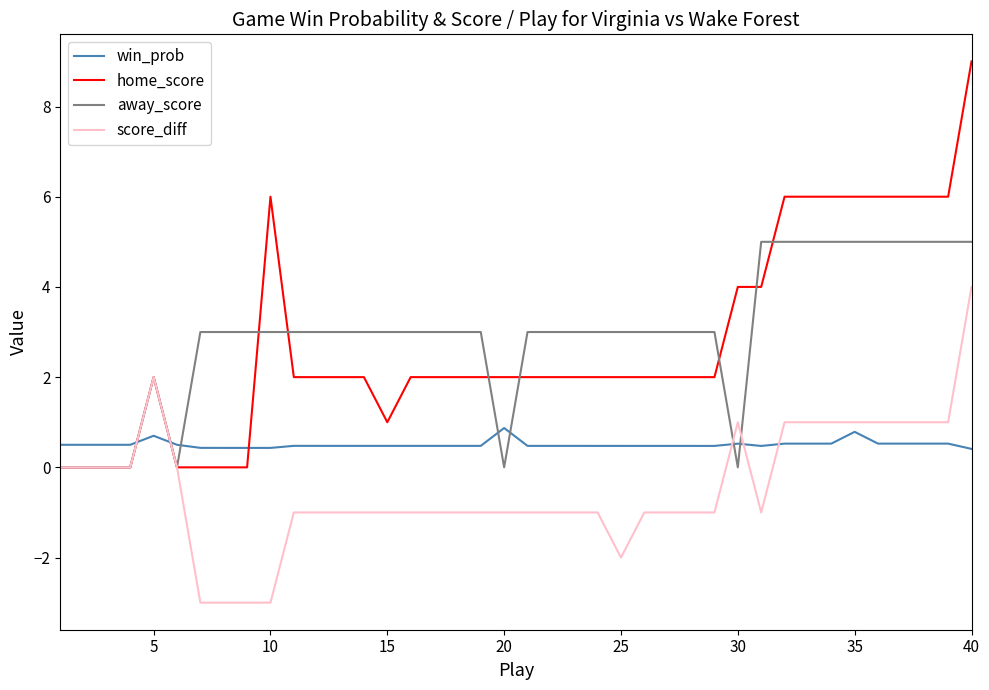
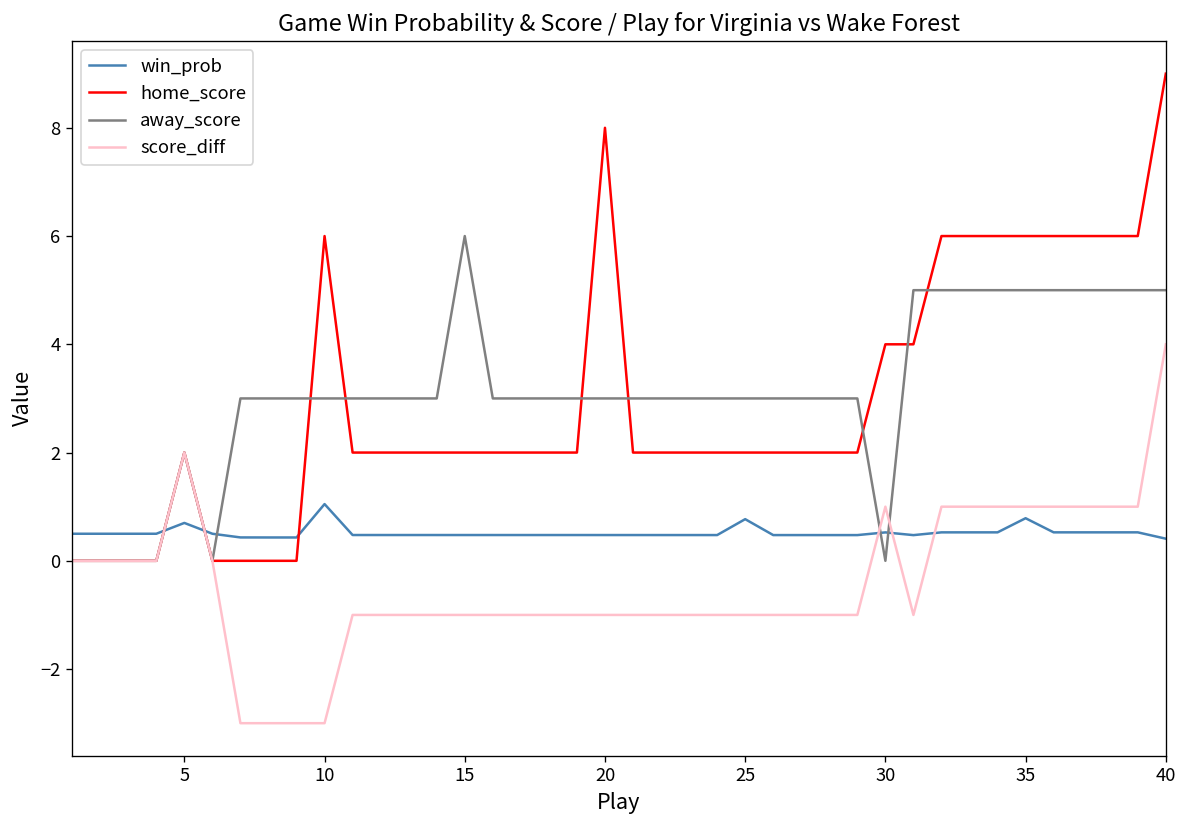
  {
    "win_prob": {
      "5": 0.7,
-     "10": 0.4,
+     "10": 1.0,
      "15": 0.5,
-     "20": 0.9,
-     "25": 0.5,
+     "20": 0.5,
+     "25": 0.8,
      "30": 0.5,
      "35": 0.8,
      "40": 0.4
    },
    "home_score": {
      "10": 6,
-     "15": 1,
-     "20": 2,
+     "15": 2,
+     "20": 8,
      "25": 2,
      "30": 4,
      "35": 6,
      "40": 9
    },
    "away_score": {
      "10": 3,
-     "15": 3,
-     "20": 0,
+     "15": 6,
+     "20": 3,
      "25": 3,
      "30": 0,
      "35": 5,
      "40": 5
    },
    "score_diff": {
      "10": -3,
      "15": -1,
      "20": -1,
-     "25": -2,
+     "25": -1,
      "30": 1,
      "35": 1,
      "40": 4
    }
  }
